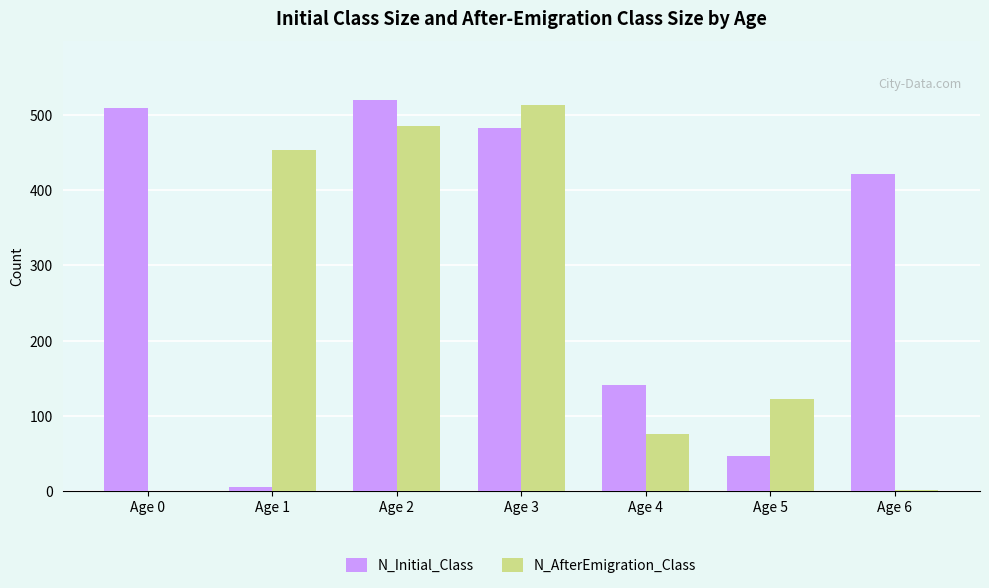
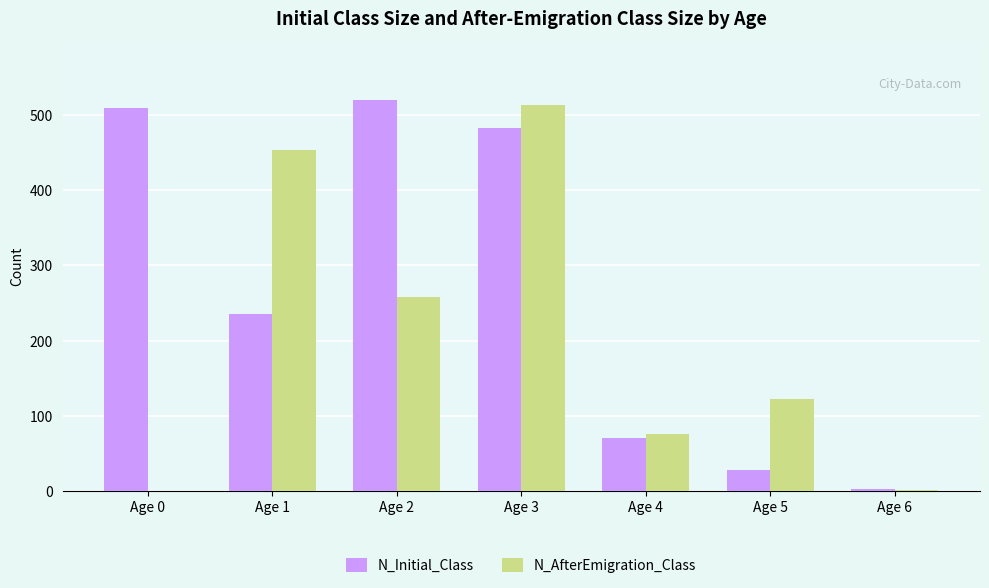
  {
    "N_Initial_Class": {
      "Age 0": 510,
-     "Age 1": 10,
+     "Age 1": 240,
      "Age 2": 520,
      "Age 3": 480,
-     "Age 4": 140,
-     "Age 5": 50,
-     "Age 6": 420
+     "Age 4": 70,
+     "Age 5": 30,
+     "Age 6": 0
    },
    "N_AfterEmigration_Class": {
      "Age 0": 0,
      "Age 1": 450,
-     "Age 2": 490,
+     "Age 2": 260,
      "Age 3": 510,
      "Age 4": 80,
      "Age 5": 120
    }
  }
